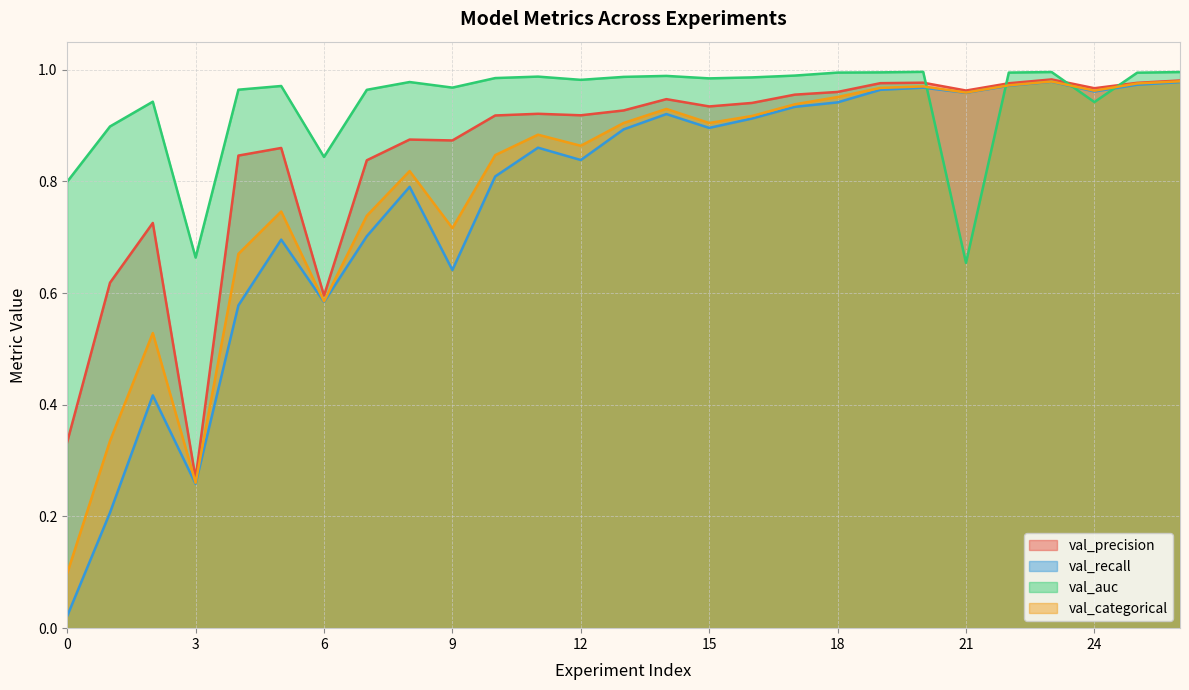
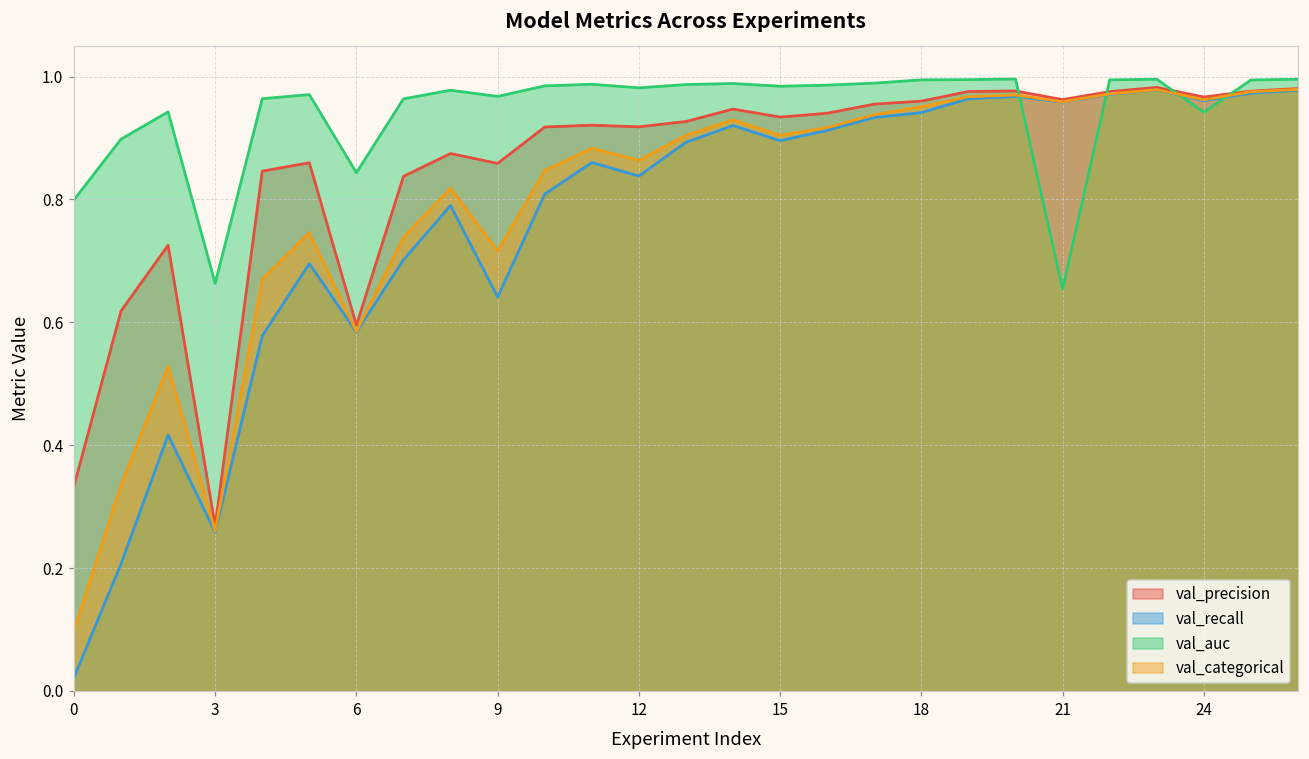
  {
    "val_precision": {
      "0": 0.33,
      "3": 0.27,
      "6": 0.60,
-     "9": 0.87,
+     "9": 0.86,
      "12": 0.92,
      "15": 0.93,
      "18": 0.96
    },
    "val_recall": {
      "0": 0.02,
      "9": 0.64,
      "12": 0.84,
      "15": 0.90,
      "18": 0.94
    },
    "val_auc": {
      "0": 0.80,
      "3": 0.66,
      "6": 0.84,
      "9": 0.97,
      "12": 0.98,
      "15": 0.98,
      "18": 0.99,
      "21": 0.65,
      "24": 0.94
    },
    "val_categorical": {
      "0": 0.10,
      "9": 0.72,
      "12": 0.86,
      "15": 0.90,
      "18": 0.95
    }
  }
